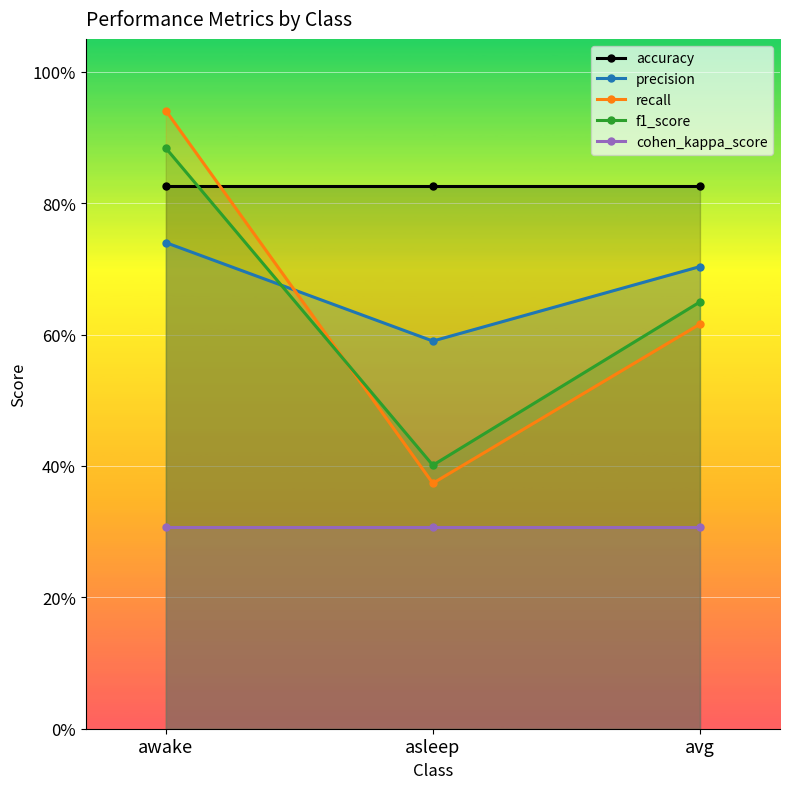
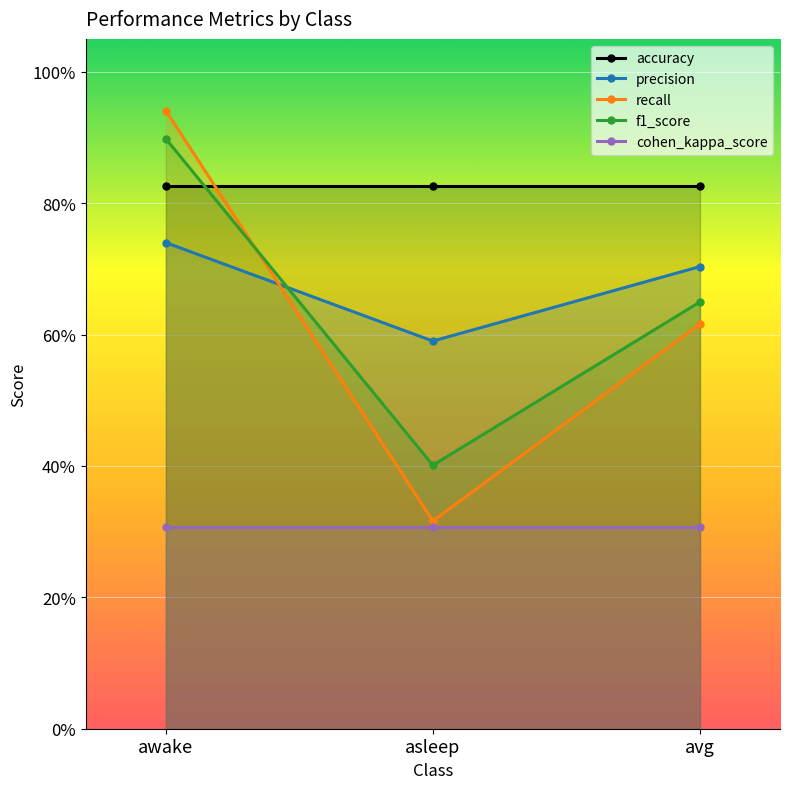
  {
    "accuracy": {
      "awake": "83%",
      "asleep": "83%",
      "avg": "83%"
    },
    "precision": {
      "awake": "74%",
      "asleep": "59%",
      "avg": "70%"
    },
    "recall": {
      "awake": "94%",
-     "asleep": "37%",
+     "asleep": "32%",
      "avg": "62%"
    },
    "f1_score": {
-     "awake": "88%",
+     "awake": "90%",
      "asleep": "40%",
      "avg": "65%"
    },
    "cohen_kappa_score": {
      "awake": "31%",
      "asleep": "31%",
      "avg": "31%"
    }
  }
